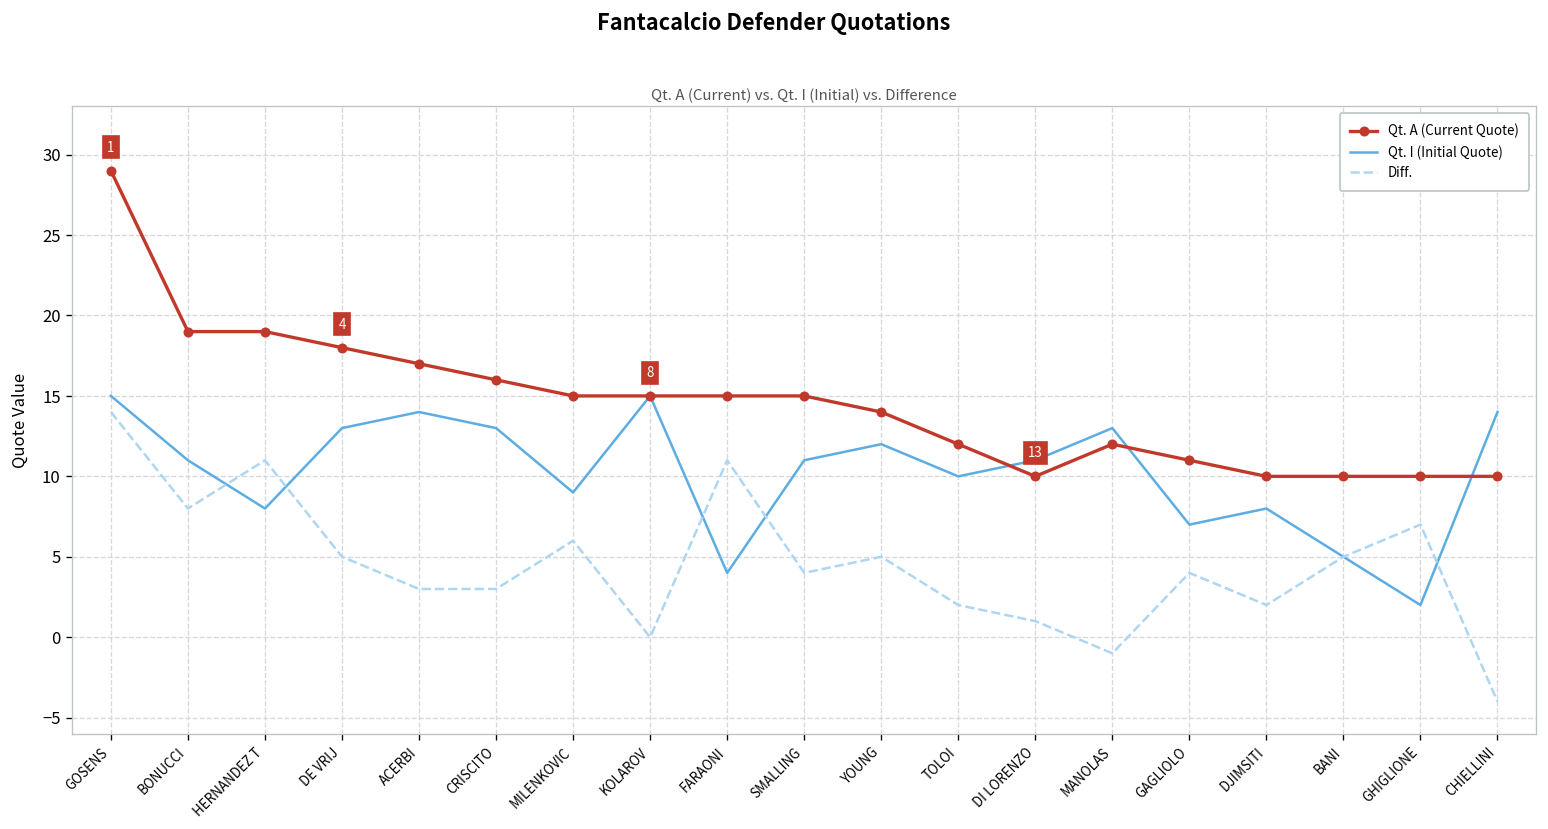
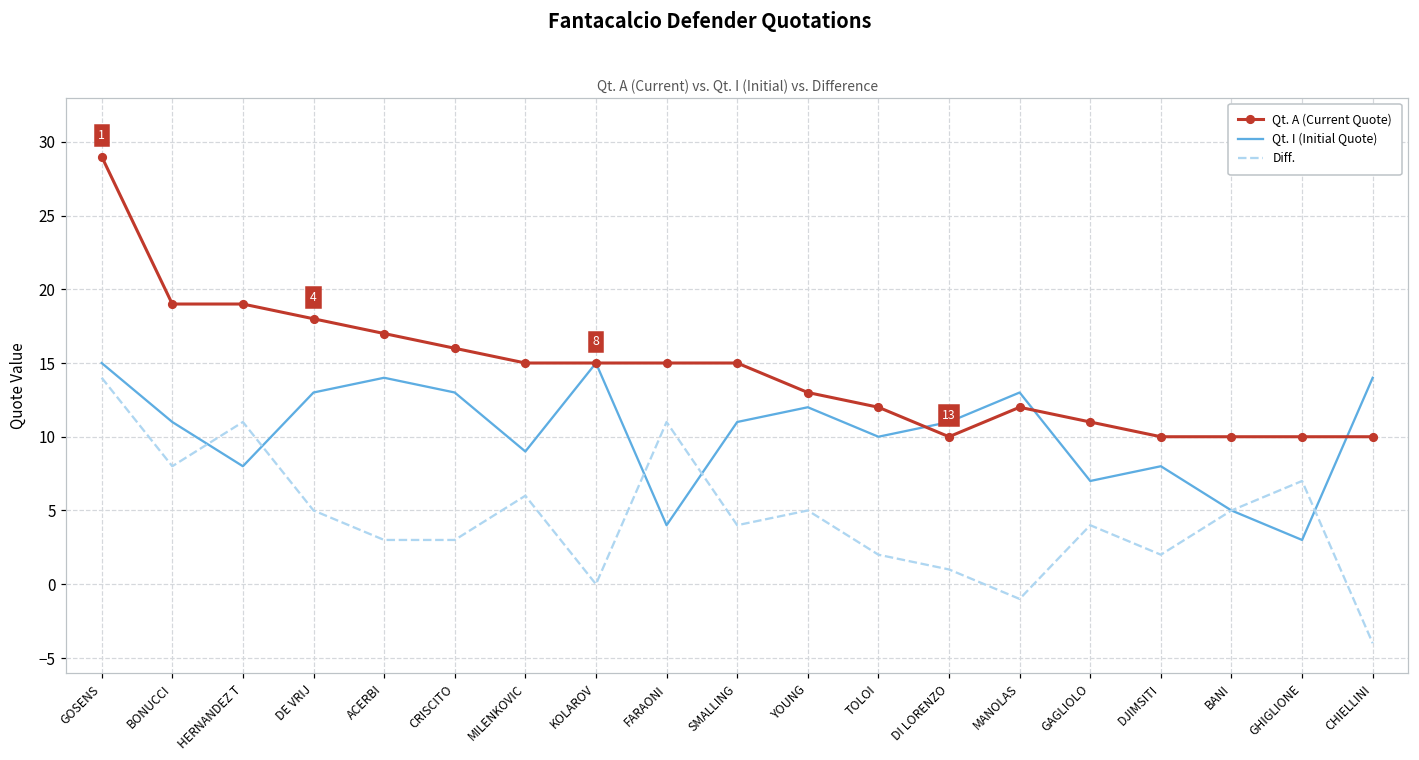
  {
    "Qt. A (Current Quote)": {
      "BONUCCI": 19,
      "HERNANDEZ T": 19,
      "ACERBI": 17,
      "CRISCITO": 16,
      "MILENKOVIC": 15,
      "FARAONI": 15,
      "SMALLING": 15,
-     "YOUNG": 14,
+     "YOUNG": 13,
      "TOLOI": 12,
      "DI LORENZO": 10,
      "MANOLAS": 12,
      "GAGLIOLO": 11,
      "DJIMSITI": 10,
      "BANI": 10,
      "GHIGLIONE": 10,
      "CHIELLINI": 10
    },
    "Qt. I (Initial Quote)": {
      "GOSENS": 15,
      "BONUCCI": 11,
      "HERNANDEZ T": 8,
      "DE VRIJ": 13,
      "ACERBI": 14,
      "CRISCITO": 13,
      "MILENKOVIC": 9,
      "FARAONI": 4,
      "SMALLING": 11,
      "YOUNG": 12,
      "TOLOI": 10,
      "MANOLAS": 13,
      "GAGLIOLO": 7,
      "DJIMSITI": 8,
-     "GHIGLIONE": 2,
+     "GHIGLIONE": 3,
      "CHIELLINI": 14
    },
    "Diff.": {
      "GOSENS": 14,
      "BONUCCI": 8,
      "HERNANDEZ T": 11,
      "DE VRIJ": 5,
      "ACERBI": 3,
      "CRISCITO": 3,
      "MILENKOVIC": 6,
      "KOLAROV": 0,
      "FARAONI": 11,
      "SMALLING": 4,
      "YOUNG": 5,
      "TOLOI": 2,
      "DI LORENZO": 1,
      "MANOLAS": -1,
      "GAGLIOLO": 4,
      "DJIMSITI": 2,
      "GHIGLIONE": 7,
      "CHIELLINI": -4
    }
  }
